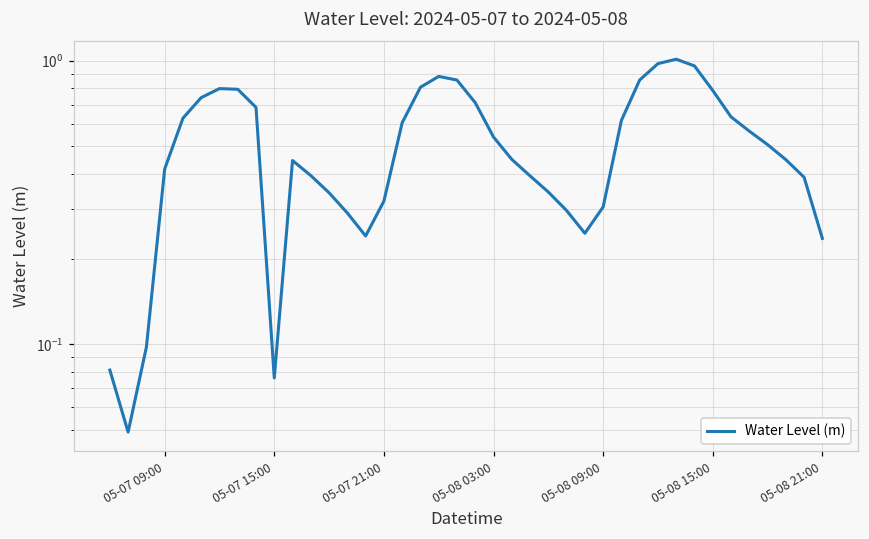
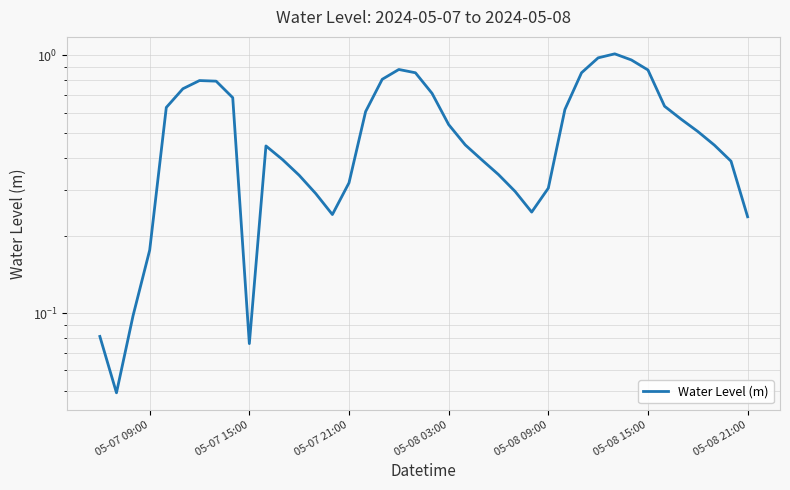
  {
-   "05-07 09:00": 0.42,
+   "05-07 09:00": 0.18,
    "05-07 15:00": 0.076,
    "05-07 21:00": 0.32,
    "05-08 03:00": 0.54,
    "05-08 09:00": 0.31,
-   "05-08 15:00": 0.79,
+   "05-08 15:00": 0.88,
    "05-08 21:00": 0.24
  }
